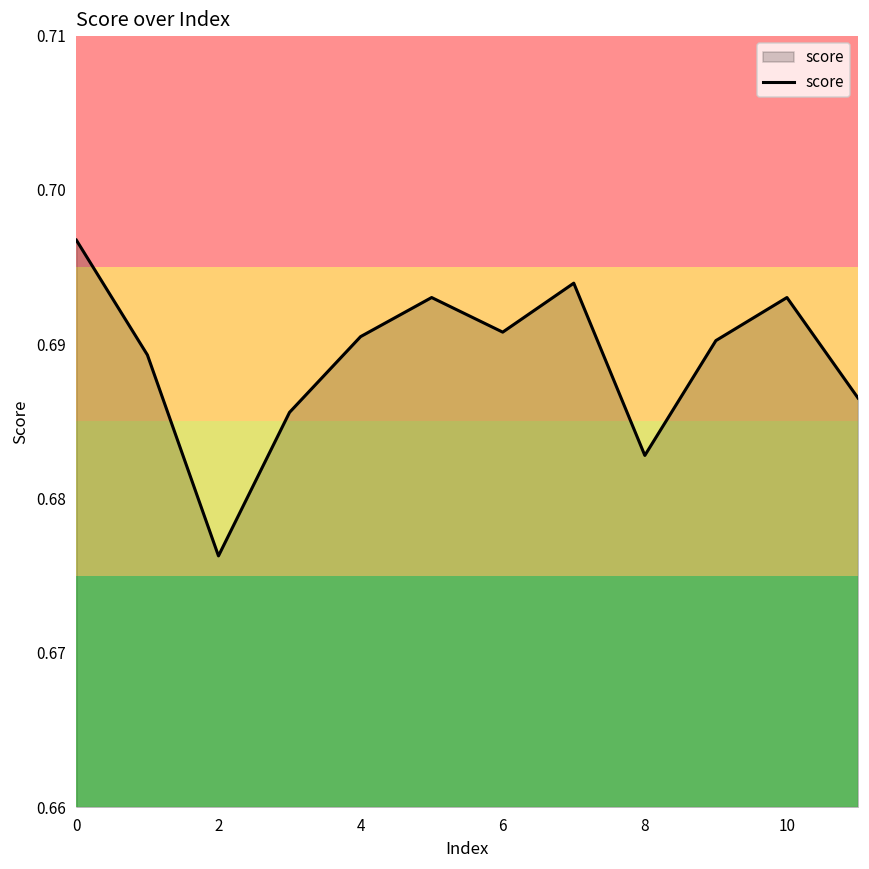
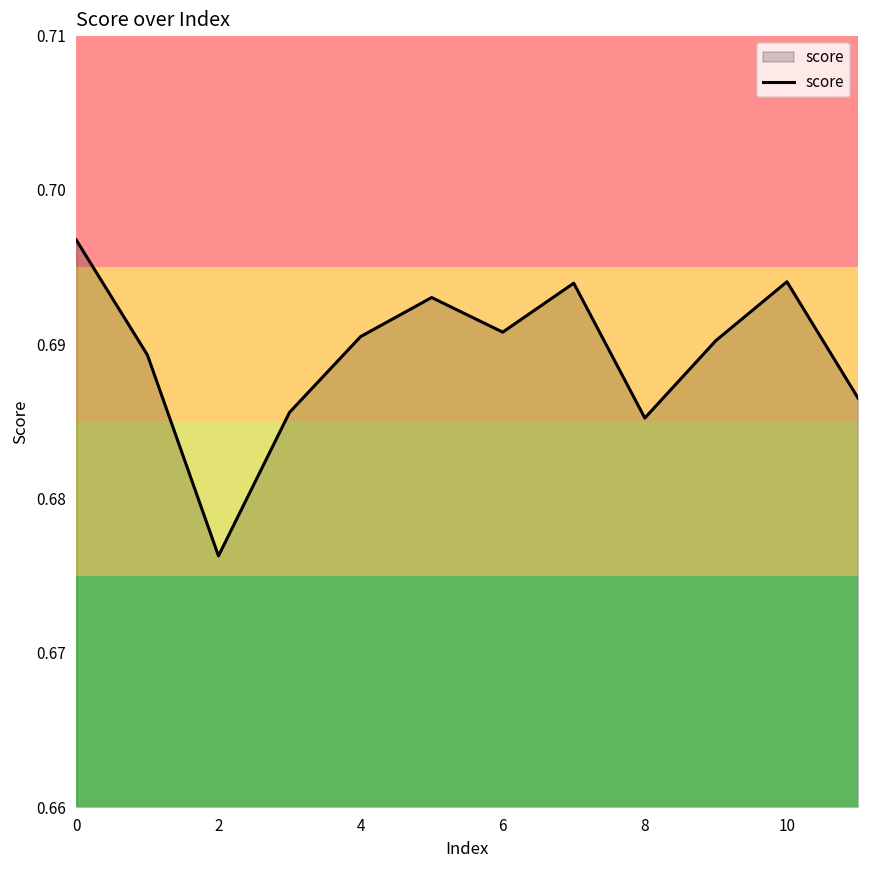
  {
    "0": 0.6967,
    "2": 0.6763,
    "4": 0.6905,
    "6": 0.6908,
-   "8": 0.6828,
-   "10": 0.6930
+   "8": 0.6852,
+   "10": 0.6940
  }
